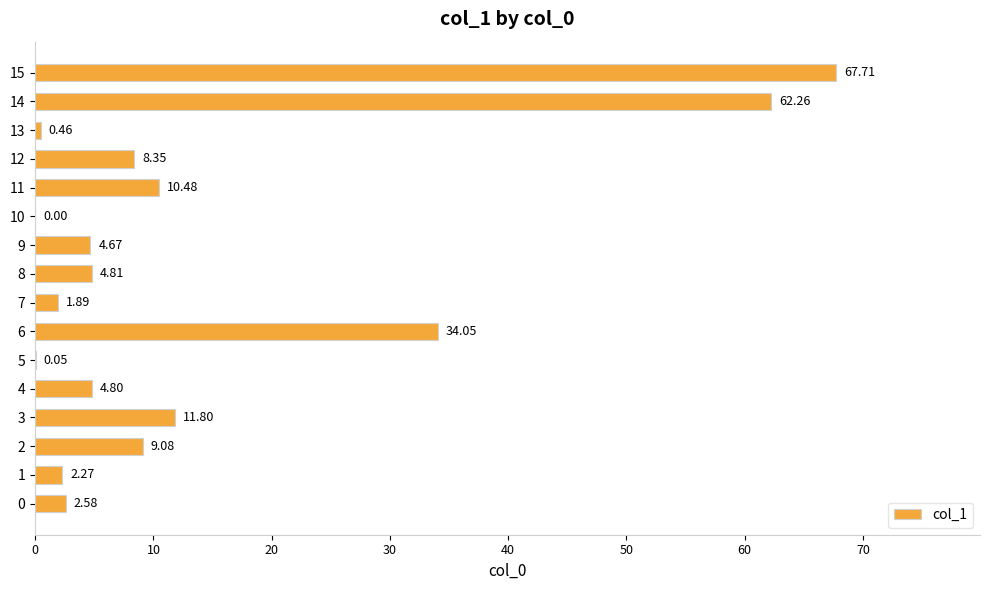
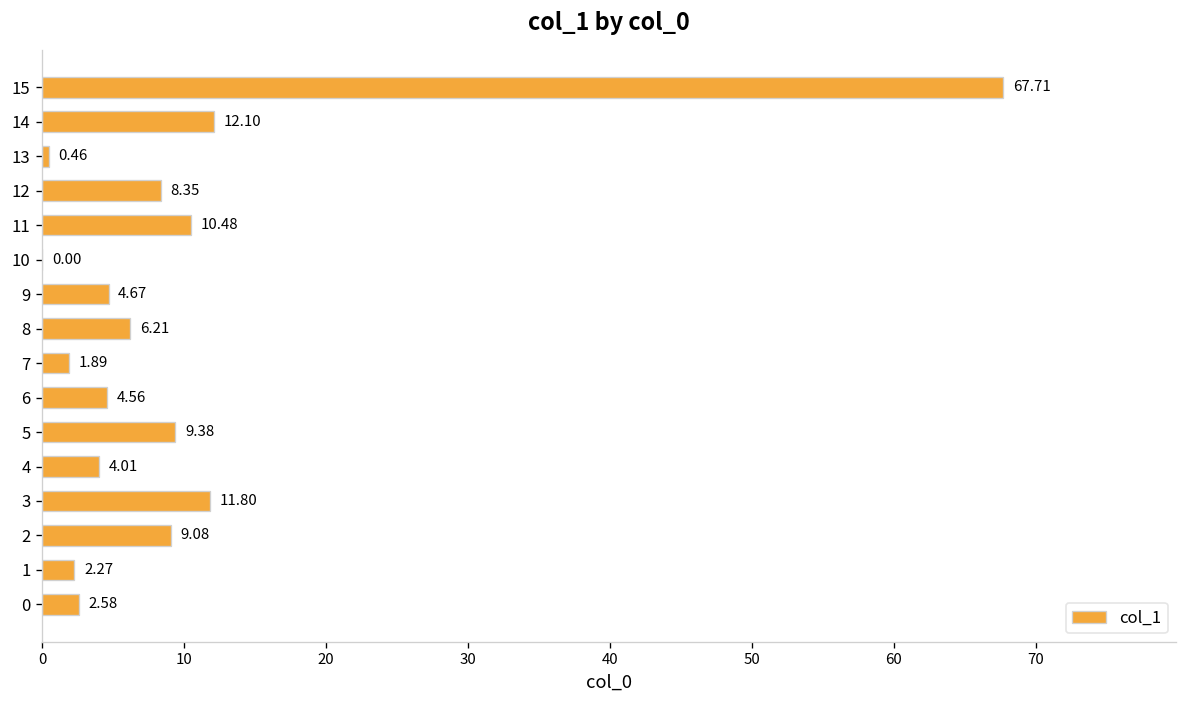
  {
    "15": 67.71,
-   "14": 62.26,
+   "14": 12.10,
    "13": 0.46,
    "12": 8.35,
    "11": 10.48,
    "10": 0.00,
    "9": 4.67,
-   "8": 4.81,
+   "8": 6.21,
    "7": 1.89,
-   "6": 34.05,
-   "5": 0.05,
-   "4": 4.80,
+   "6": 4.56,
+   "5": 9.38,
+   "4": 4.01,
    "3": 11.80,
    "2": 9.08,
    "1": 2.27,
    "0": 2.58
  }
